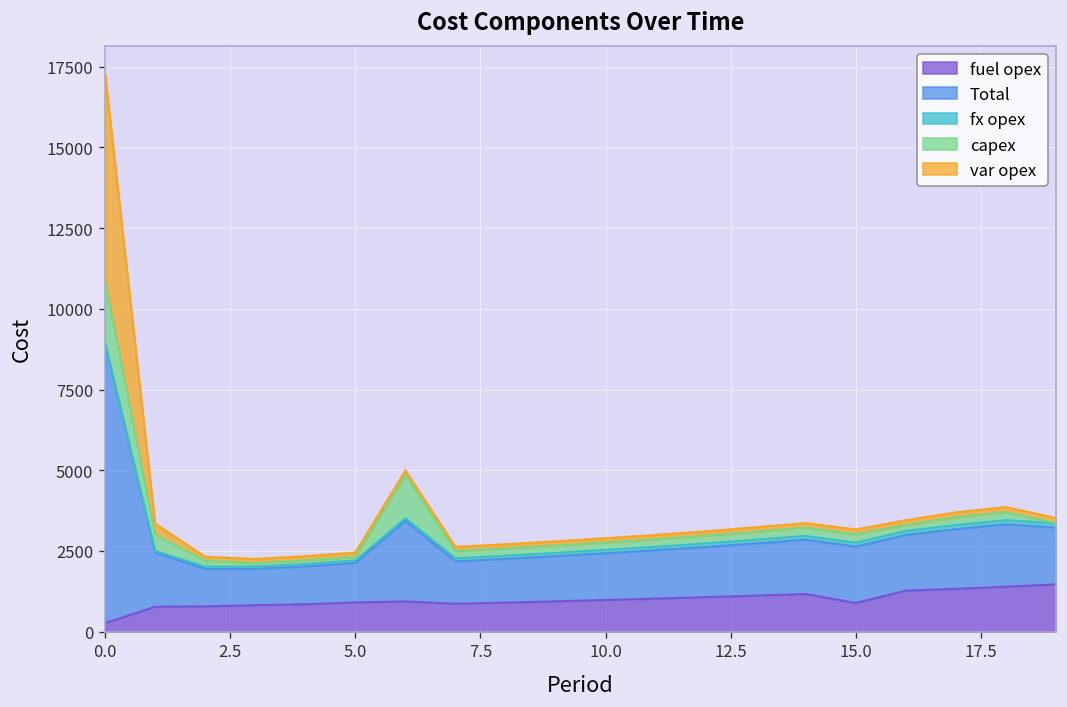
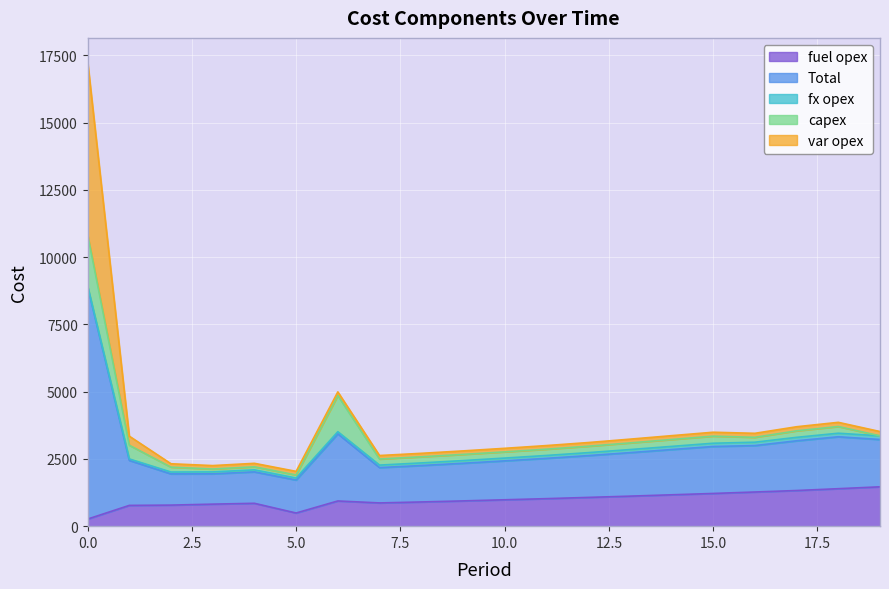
  {
    "fuel opex": {
      "0.0": 300,
-     "5.0": 900,
+     "5.0": 500,
      "10.0": 1000,
-     "15.0": 900
+     "15.0": 1200
    },
    "capex": {
      "0.0": 1900,
      "5.0": 100,
      "10.0": 200,
      "15.0": 300
    },
    "var opex": {
      "0.0": 6400,
      "5.0": 100,
      "10.0": 100,
      "15.0": 100
    }
  }
